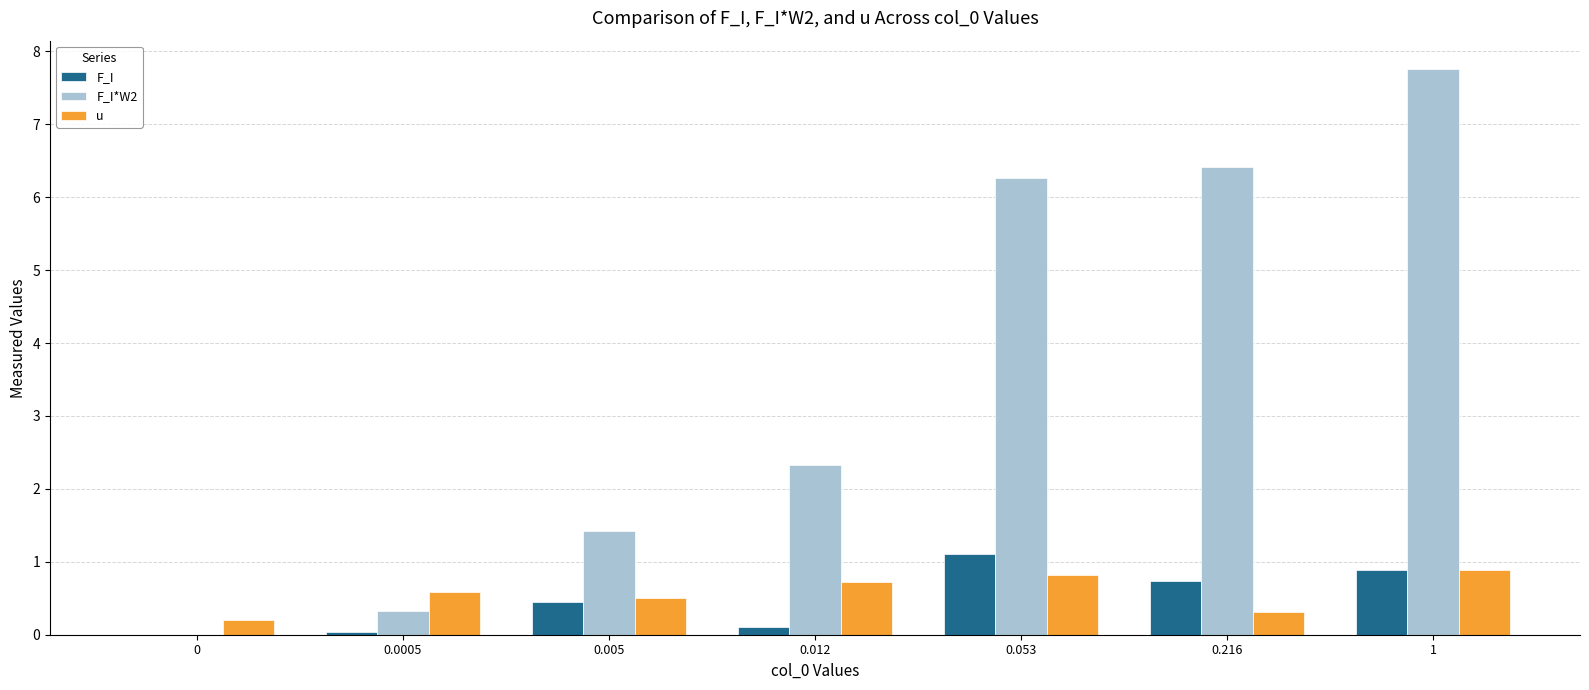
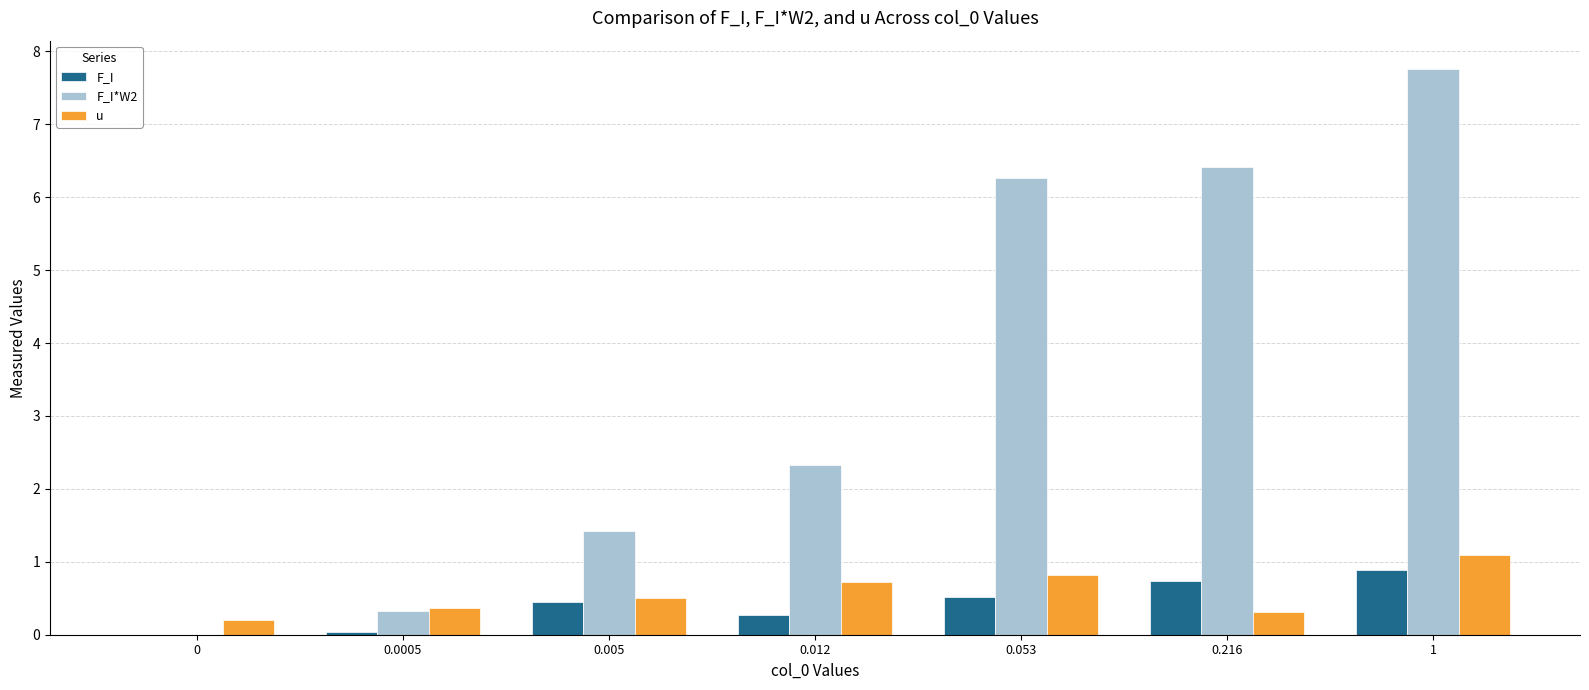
  {
    "F_I": {
      "0": 0.0,
      "0.0005": 0.0,
      "0.005": 0.4,
-     "0.012": 0.1,
-     "0.053": 1.1,
+     "0.012": 0.3,
+     "0.053": 0.5,
      "0.216": 0.7,
      "1": 0.9
    },
    "F_I*W2": {
      "0": 0.0,
      "0.0005": 0.3,
      "0.005": 1.4,
      "0.012": 2.3,
      "0.053": 6.3,
      "0.216": 6.4,
      "1": 7.8
    },
    "u": {
      "0": 0.2,
-     "0.0005": 0.6,
+     "0.0005": 0.4,
      "0.005": 0.5,
      "0.012": 0.7,
      "0.053": 0.8,
      "0.216": 0.3,
-     "1": 0.9
+     "1": 1.1
    }
  }
